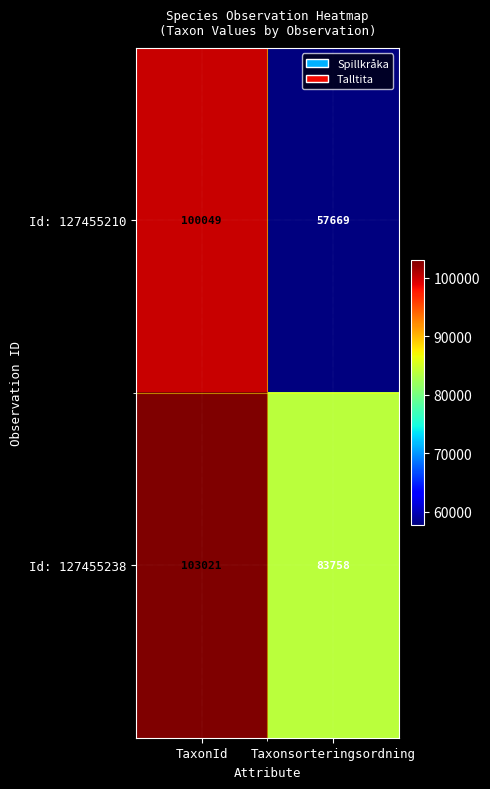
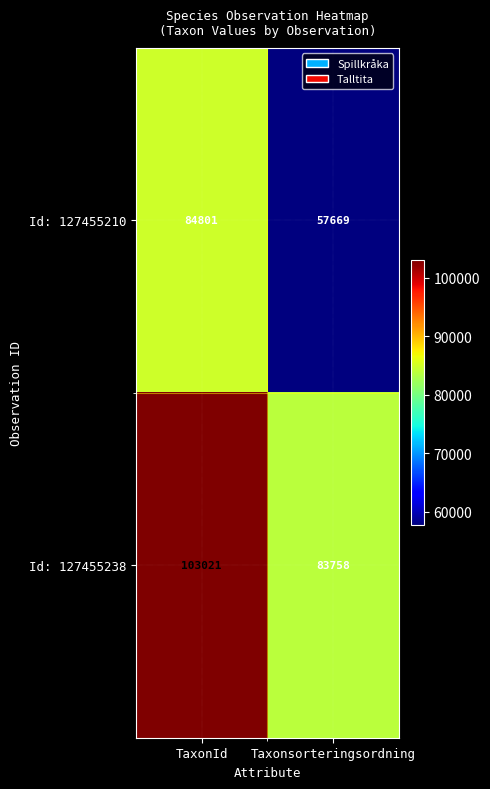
  {
    "Id: 127455210": {
-     "TaxonId": 100049,
+     "TaxonId": 84801,
      "Taxonsorteringsordning": 57669
    },
    "Id: 127455238": {
      "TaxonId": 103021,
      "Taxonsorteringsordning": 83758
    }
  }
